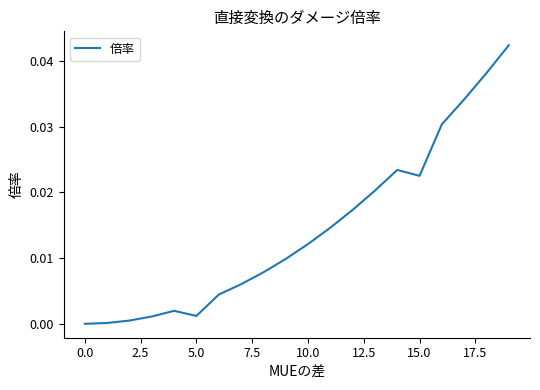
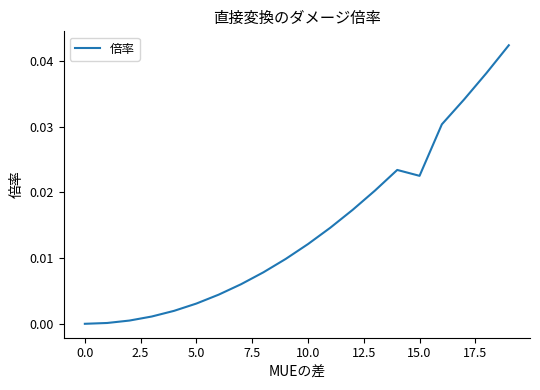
  {
    "0.0": 0.000,
-   "5.0": 0.001,
+   "5.0": 0.003,
    "10.0": 0.012,
    "15.0": 0.023
  }
